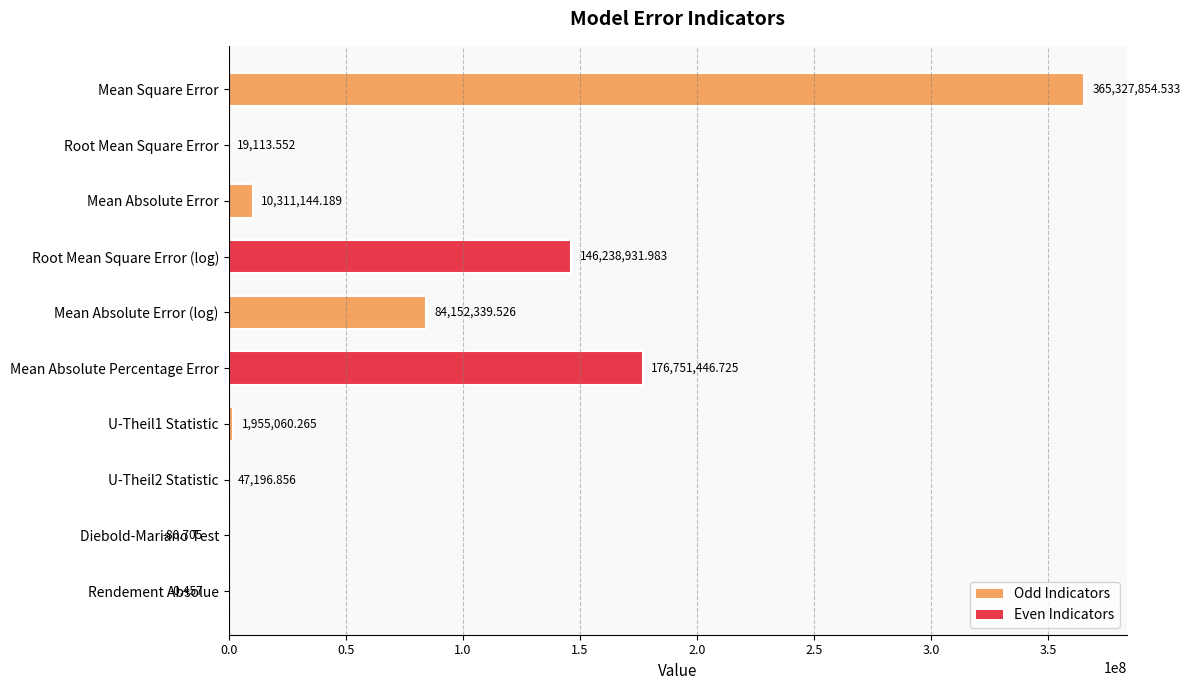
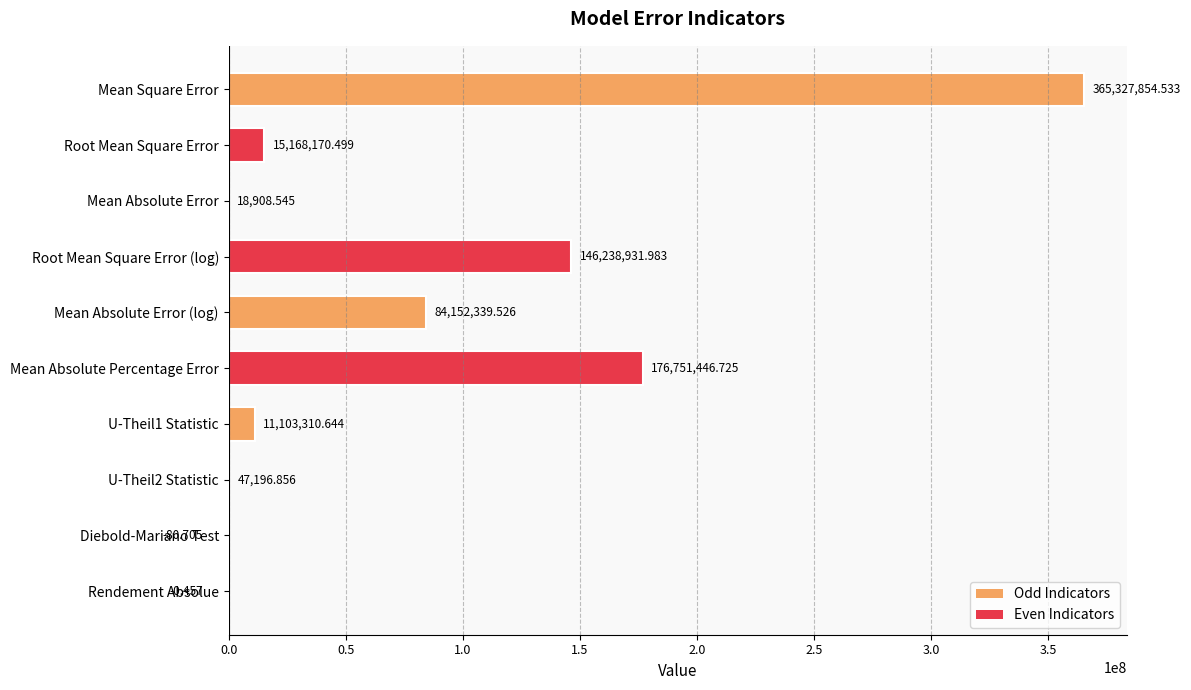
  {
    "Mean Square Error": "365,327,854.533",
-   "Root Mean Square Error": "19,113.552",
-   "Mean Absolute Error": "10,311,144.189",
+   "Root Mean Square Error": "15,168,170.499",
+   "Mean Absolute Error": "18,908.545",
    "Root Mean Square Error (log)": "146,238,931.983",
    "Mean Absolute Error (log)": "84,152,339.526",
    "Mean Absolute Percentage Error": "176,751,446.725",
-   "U-Theil1 Statistic": "1,955,060.265",
+   "U-Theil1 Statistic": "11,103,310.644",
    "U-Theil2 Statistic": "47,196.856"
  }
